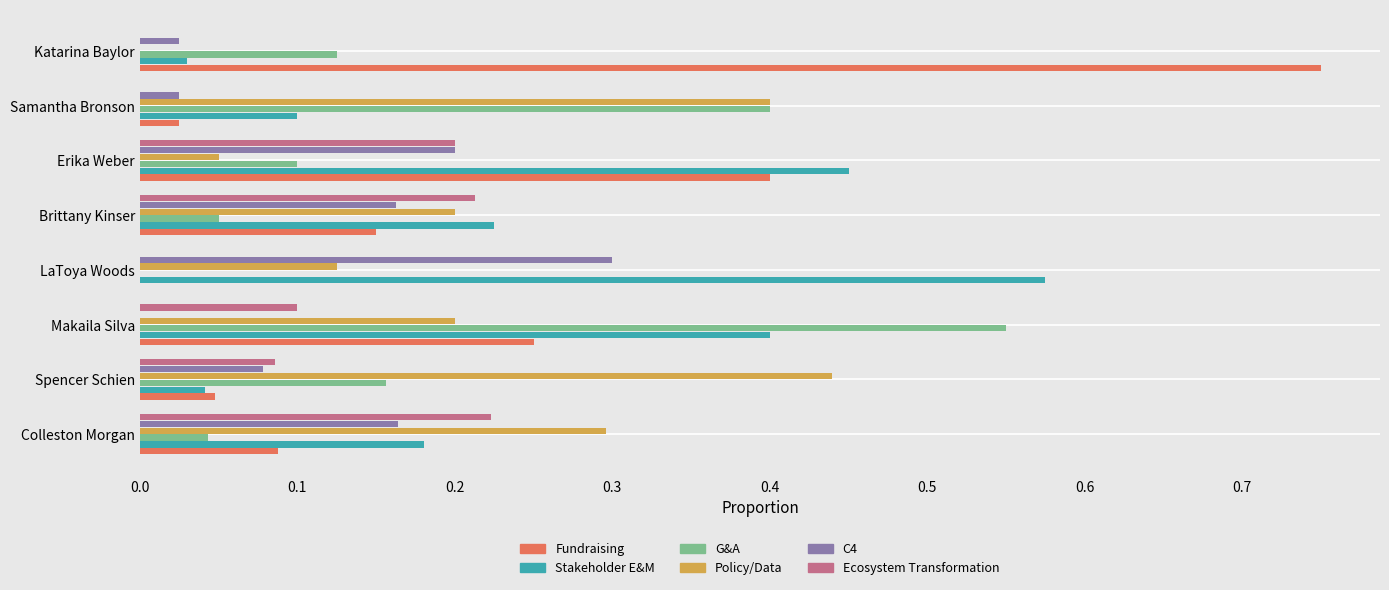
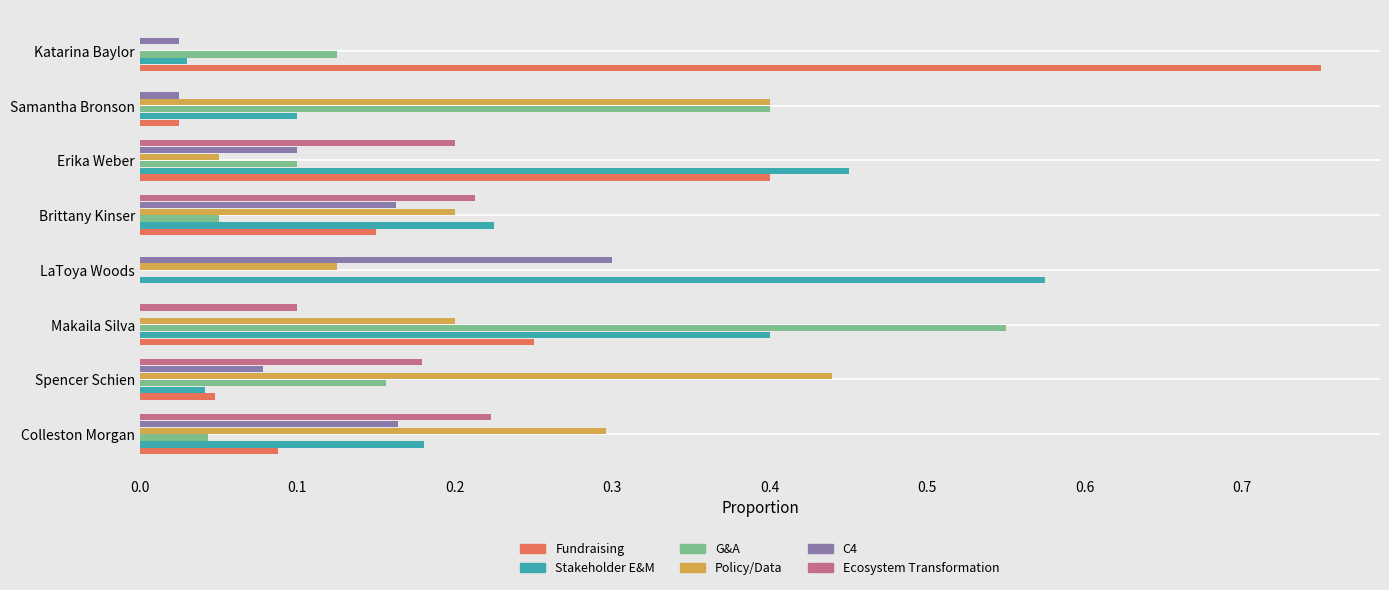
  {
    "Stakeholder E&M": {
      "Katarina Baylor": 0.030,
      "Samantha Bronson": 0.100,
      "Erika Weber": 0.450,
      "Brittany Kinser": 0.225,
      "LaToya Woods": 0.575,
      "Makaila Silva": 0.400,
      "Spencer Schien": 0.041,
      "Colleston Morgan": 0.180
    },
    "G&A": {
      "Katarina Baylor": 0.125,
      "Samantha Bronson": 0.400,
      "Erika Weber": 0.100,
      "Brittany Kinser": 0.050,
      "LaToya Woods": 0.000,
      "Makaila Silva": 0.550,
      "Spencer Schien": 0.156,
      "Colleston Morgan": 0.043
    },
    "C4": {
      "Katarina Baylor": 0.025,
      "Samantha Bronson": 0.025,
-     "Erika Weber": 0.2,
+     "Erika Weber": 0.1,
      "Brittany Kinser": 0.163,
      "LaToya Woods": 0.3,
      "Makaila Silva": 0.0,
      "Spencer Schien": 0.078,
      "Colleston Morgan": 0.164
    },
    "Ecosystem Transformation": {
      "Katarina Baylor": 0.000,
      "Samantha Bronson": 0.000,
      "Erika Weber": 0.200,
      "Brittany Kinser": 0.213,
      "LaToya Woods": 0.000,
      "Makaila Silva": 0.100,
-     "Spencer Schien": 0.086,
+     "Spencer Schien": 0.179,
      "Colleston Morgan": 0.223
    }
  }
